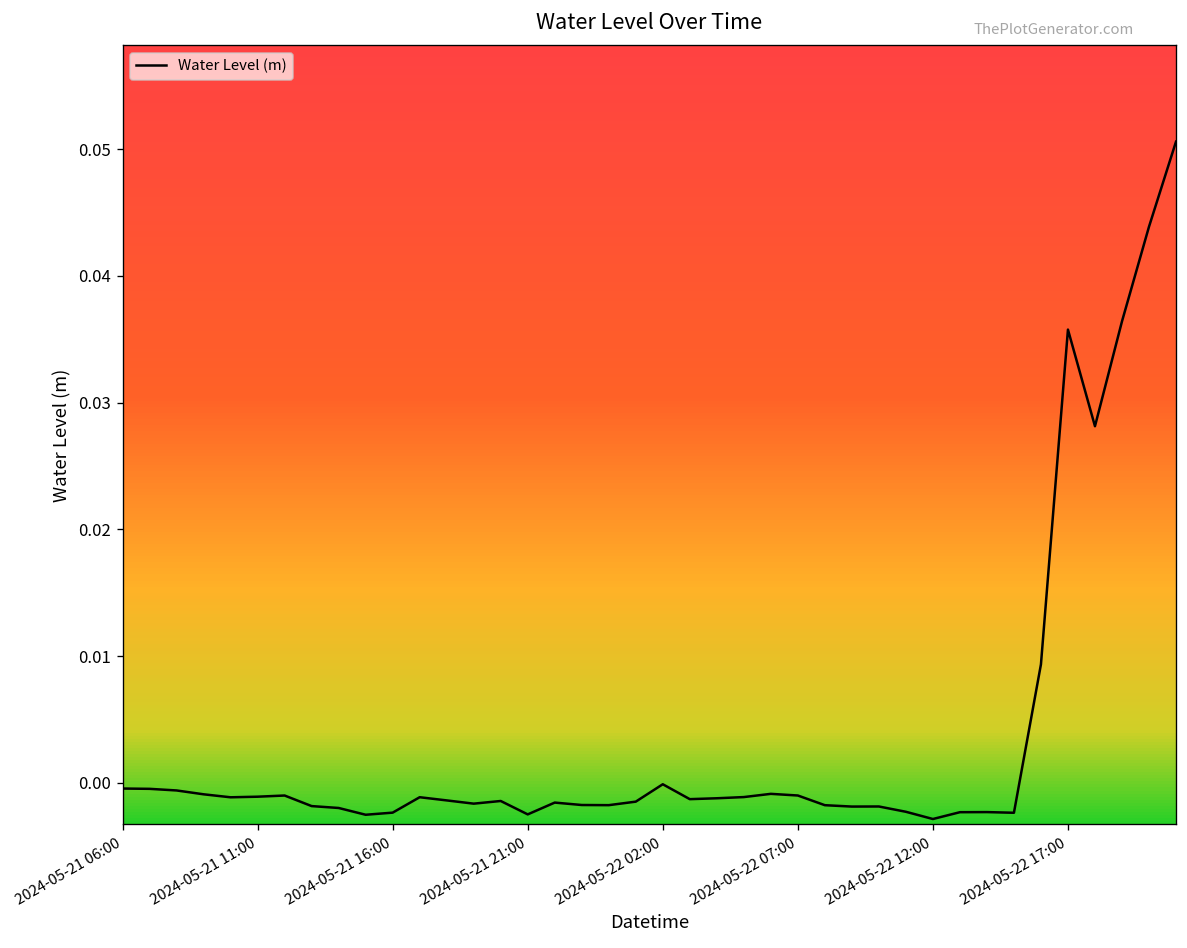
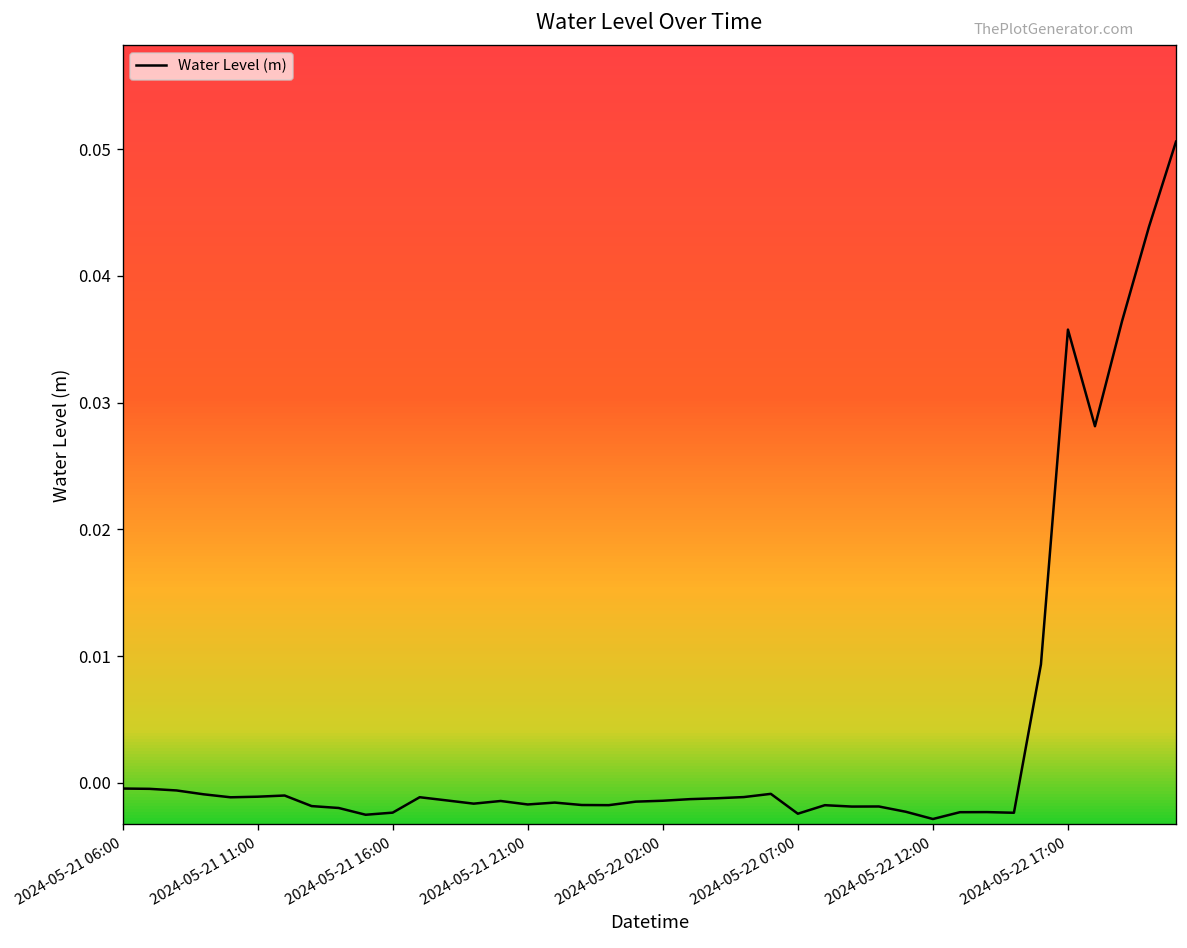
  {
    "2024-05-21 06:00": -0.0004,
    "2024-05-21 11:00": -0.0011,
    "2024-05-21 16:00": -0.0023,
-   "2024-05-21 21:00": -0.0025,
-   "2024-05-22 02:00": -0.0001,
-   "2024-05-22 07:00": -0.0010,
+   "2024-05-21 21:00": -0.0017,
+   "2024-05-22 02:00": -0.0014,
+   "2024-05-22 07:00": -0.0024,
    "2024-05-22 12:00": -0.0029,
    "2024-05-22 17:00": 0.0358
  }
